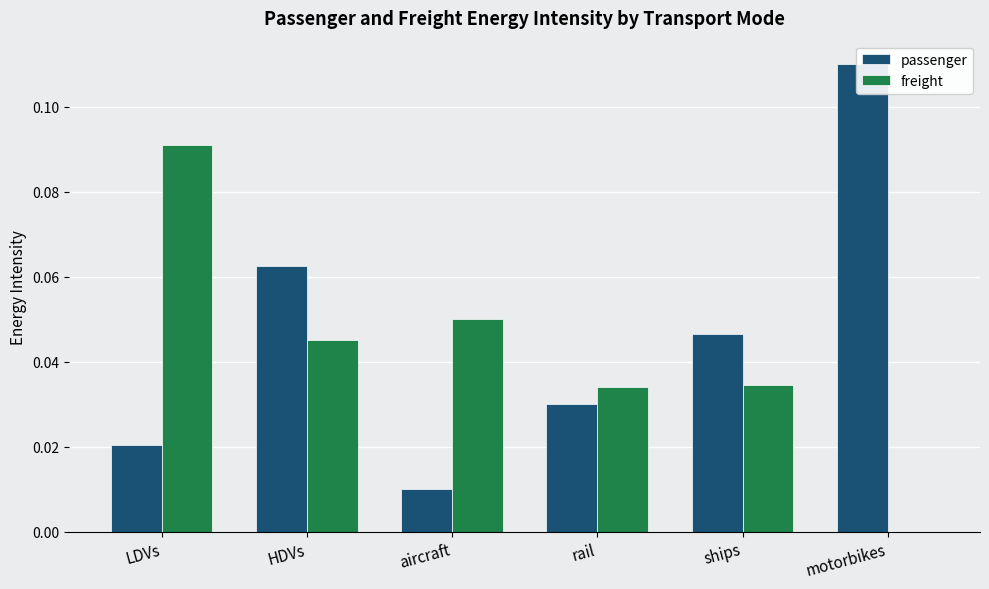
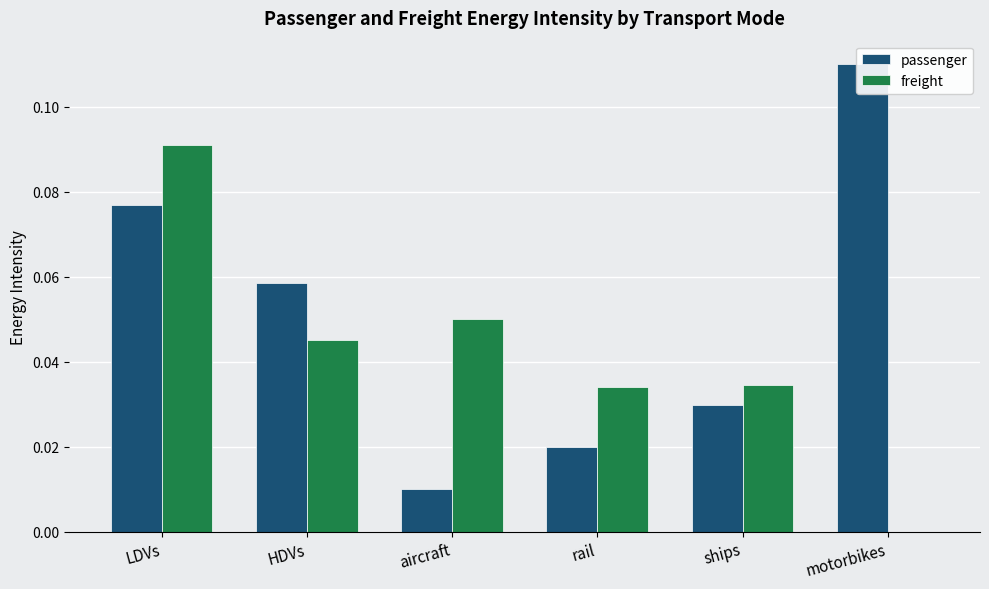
  {
    "passenger": {
-     "LDVs": 0.020,
-     "HDVs": 0.062,
+     "LDVs": 0.077,
+     "HDVs": 0.058,
      "aircraft": 0.010,
-     "rail": 0.03,
-     "ships": 0.047
+     "rail": 0.02,
+     "ships": 0.030
    },
    "freight": {
      "LDVs": 0.091,
      "HDVs": 0.045,
      "aircraft": 0.050,
      "rail": 0.034,
      "ships": 0.034,
      "motorbikes": 0.000
    }
  }
